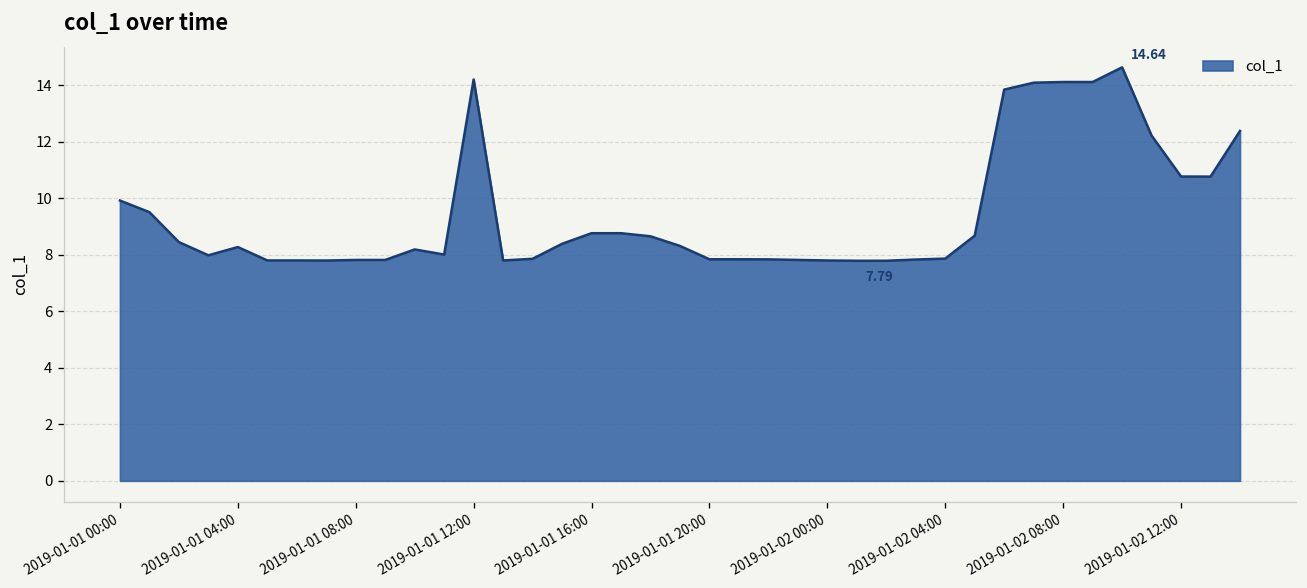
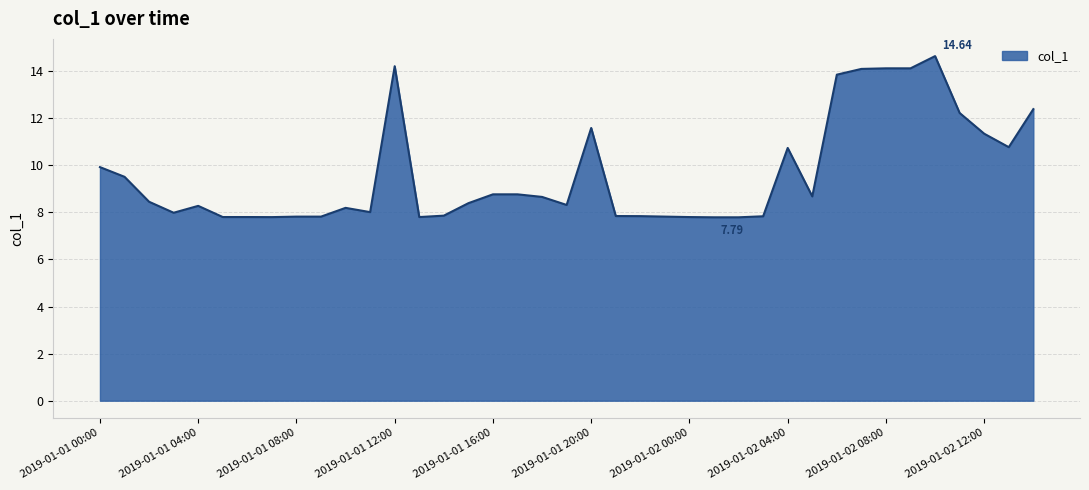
  {
    "2019-01-01 00:00": 9.9,
    "2019-01-01 04:00": 8.3,
    "2019-01-01 08:00": 7.8,
    "2019-01-01 12:00": 14.2,
    "2019-01-01 16:00": 8.8,
-   "2019-01-01 20:00": 7.8,
+   "2019-01-01 20:00": 11.6,
    "2019-01-02 00:00": 7.8,
-   "2019-01-02 04:00": 7.9,
+   "2019-01-02 04:00": 10.7,
    "2019-01-02 08:00": 14.1,
-   "2019-01-02 12:00": 10.8
+   "2019-01-02 12:00": 11.3
  }
